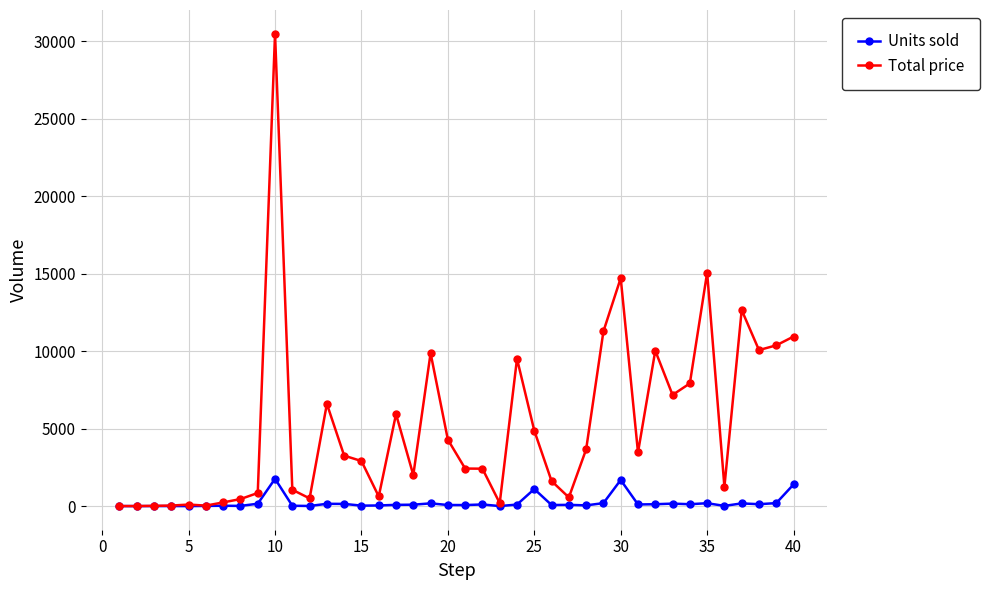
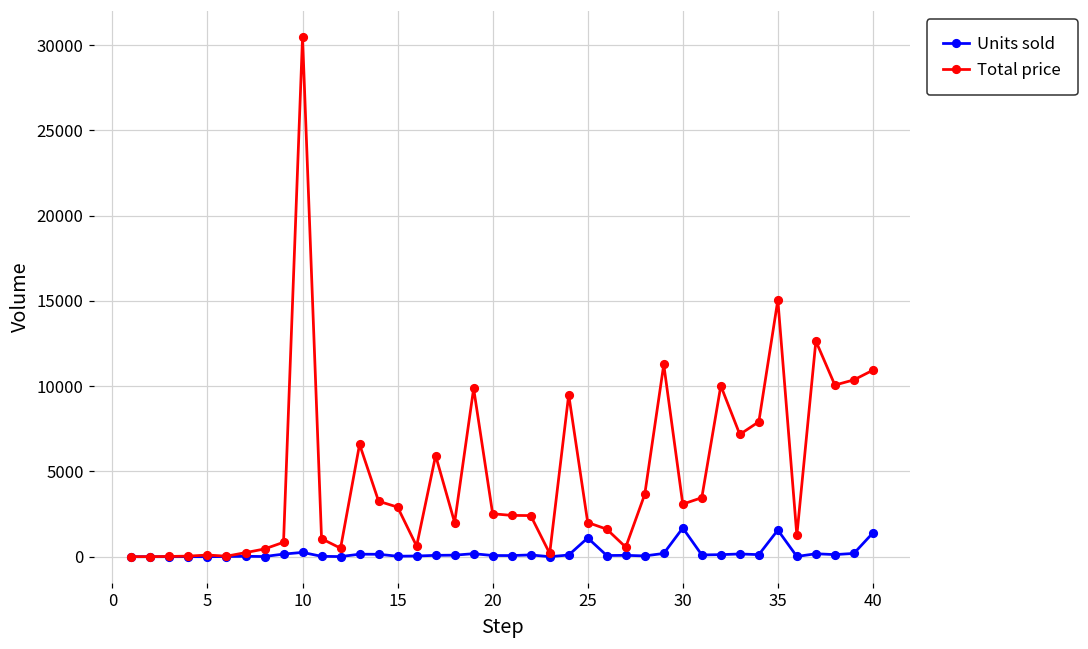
  {
    "Units sold": {
-     "10": 1800,
+     "10": 300,
      "15": 0,
      "20": 100,
      "25": 1100,
      "30": 1700,
-     "35": 200,
+     "35": 1600,
      "40": 1400
    },
    "Total price": {
      "10": 30500,
      "15": 2900,
-     "20": 4300,
-     "25": 4900,
-     "30": 14700,
+     "20": 2500,
+     "25": 2000,
+     "30": 3100,
      "35": 15100,
      "40": 10900
    }
  }
